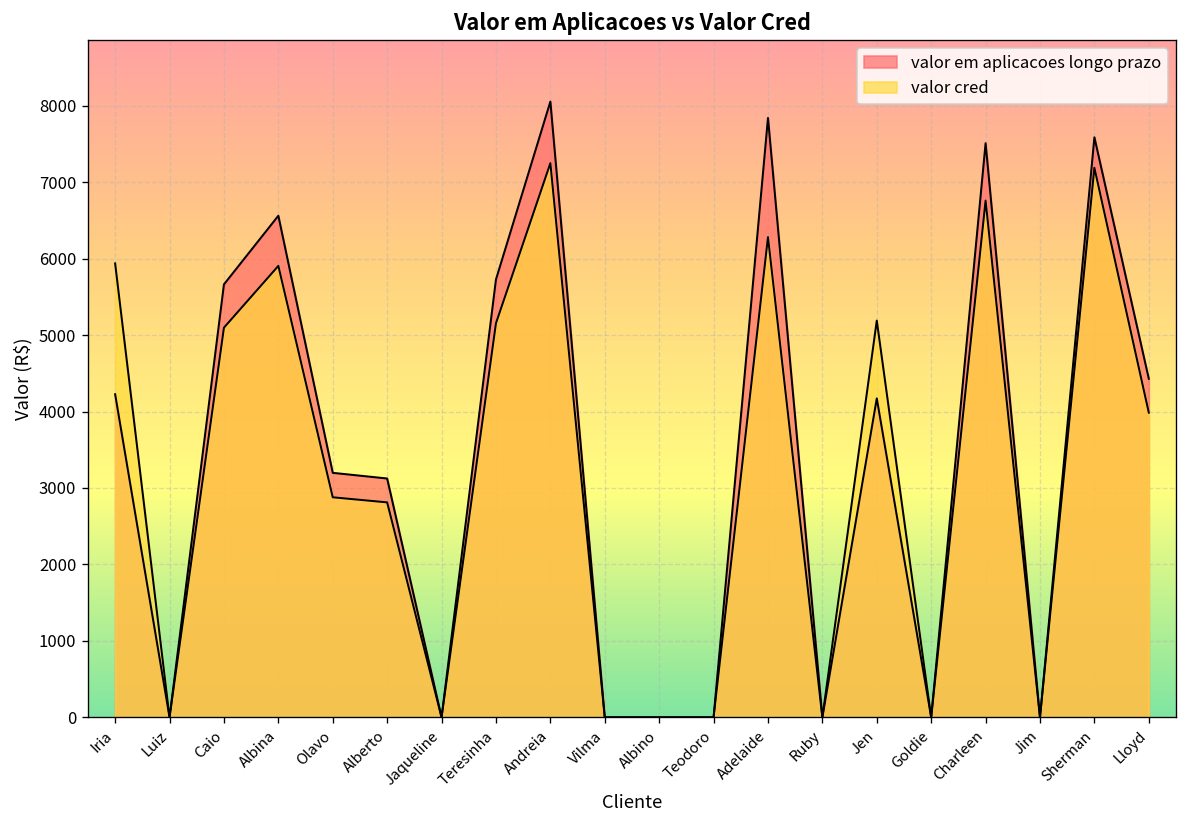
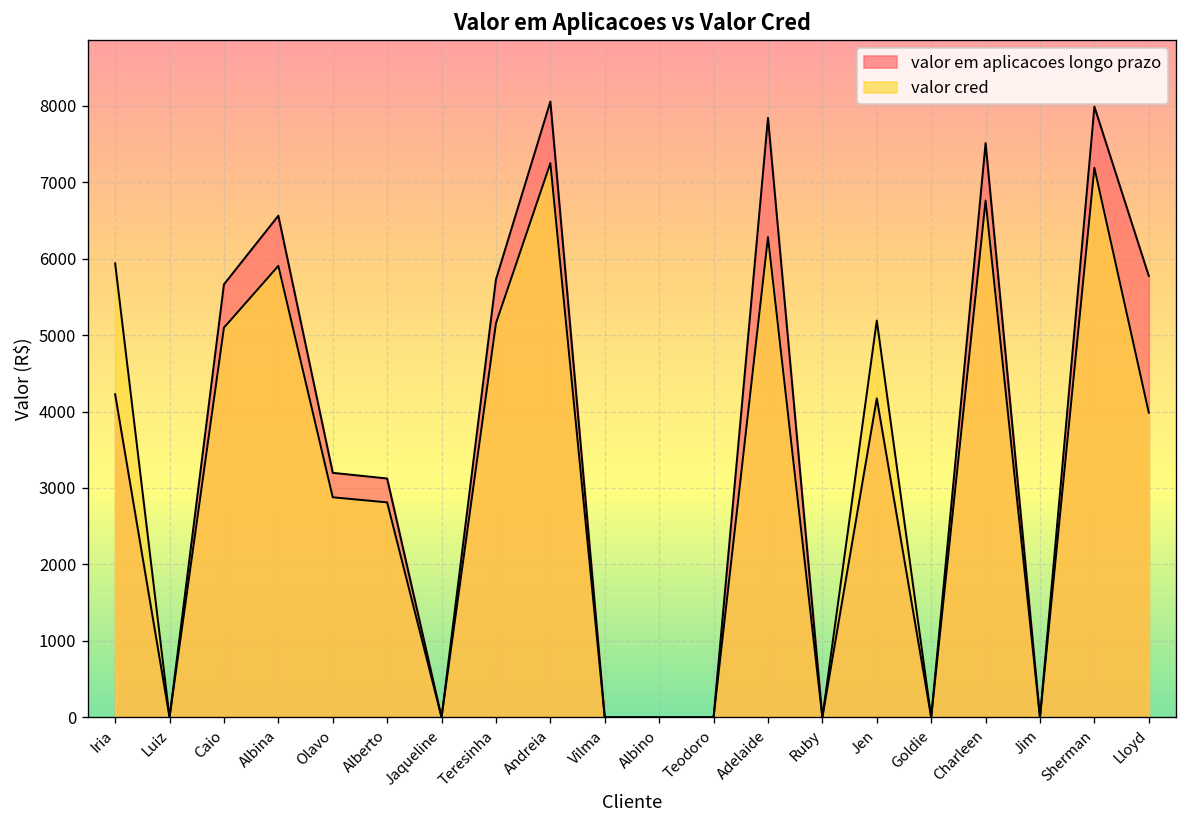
  {
    "valor em aplicacoes longo prazo": {
      "Iria": 4200,
      "Caio": 5700,
      "Albina": 6600,
      "Olavo": 3200,
      "Alberto": 3100,
      "Teresinha": 5700,
      "Andreia": 8100,
      "Adelaide": 7800,
      "Jen": 4200,
      "Charleen": 7500,
-     "Sherman": 7600,
-     "Lloyd": 4400
+     "Sherman": 8000,
+     "Lloyd": 5800
    },
    "valor cred": {
      "Iria": 5900,
      "Caio": 5100,
      "Albina": 5900,
      "Olavo": 2900,
      "Alberto": 2800,
      "Teresinha": 5200,
      "Andreia": 7200,
      "Adelaide": 6300,
      "Jen": 5200,
      "Charleen": 6800,
      "Sherman": 7200,
      "Lloyd": 4000
    }
  }
